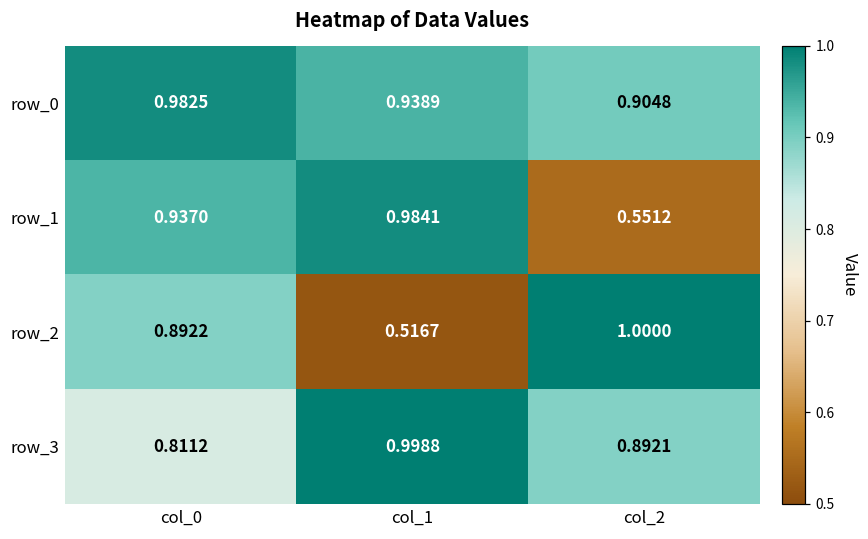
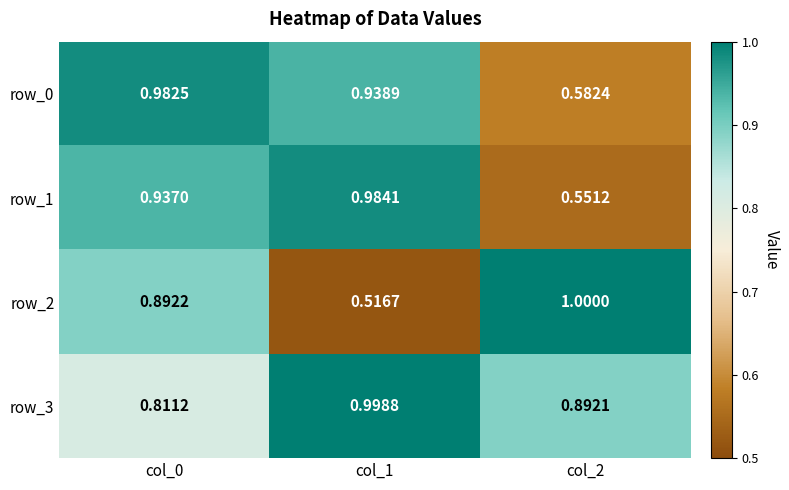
  {
    "row_0": {
      "col_0": 0.9825,
      "col_1": 0.9389,
-     "col_2": 0.9048
+     "col_2": 0.5824
    },
    "row_1": {
      "col_0": 0.9370,
      "col_1": 0.9841,
      "col_2": 0.5512
    },
    "row_2": {
      "col_0": 0.8922,
      "col_1": 0.5167,
      "col_2": 1.0000
    },
    "row_3": {
      "col_0": 0.8112,
      "col_1": 0.9988,
      "col_2": 0.8921
    }
  }
